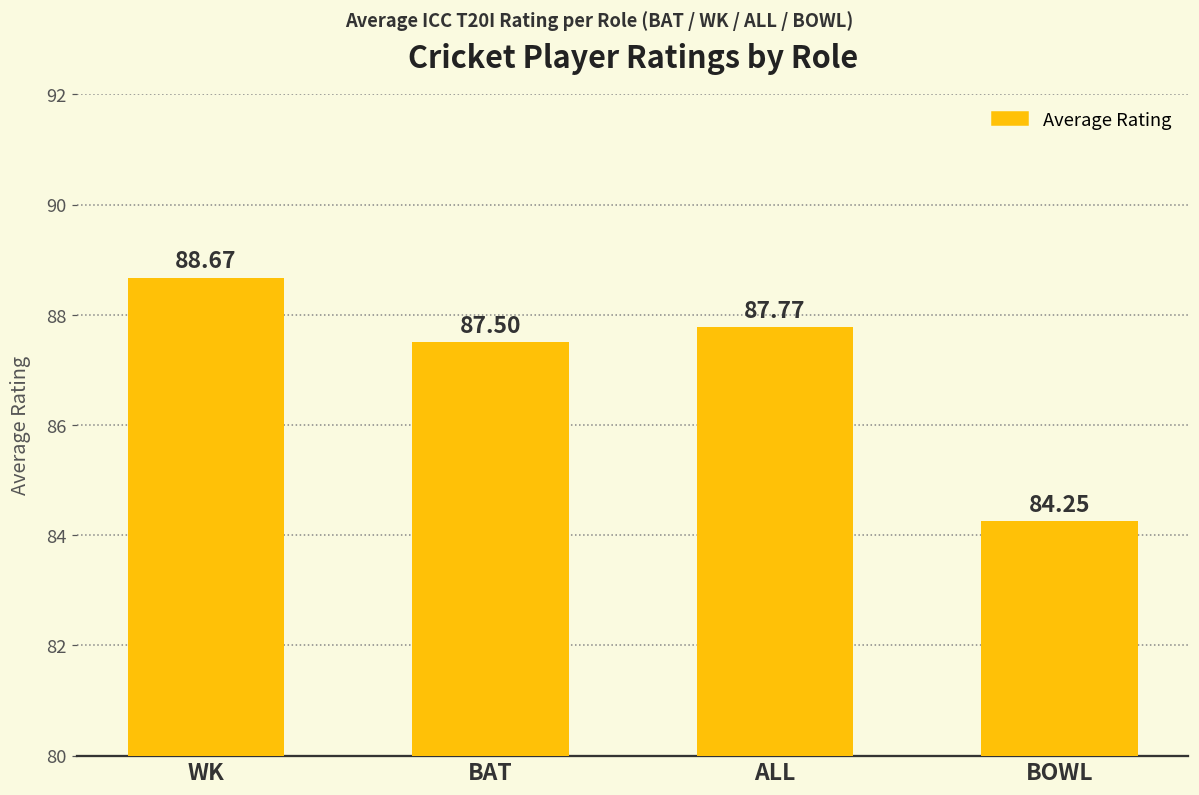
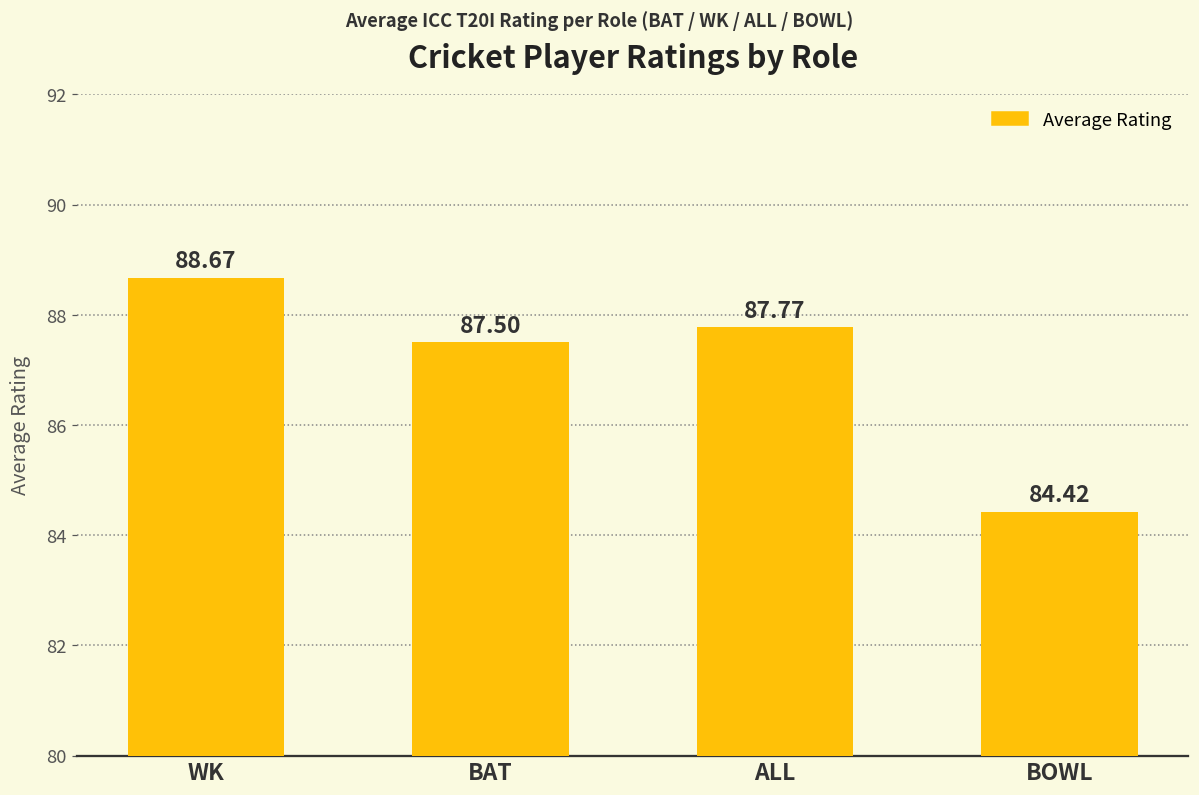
  {
    "WK": 88.67,
    "BAT": 87.50,
    "ALL": 87.77,
-   "BOWL": 84.25
+   "BOWL": 84.42
  }
